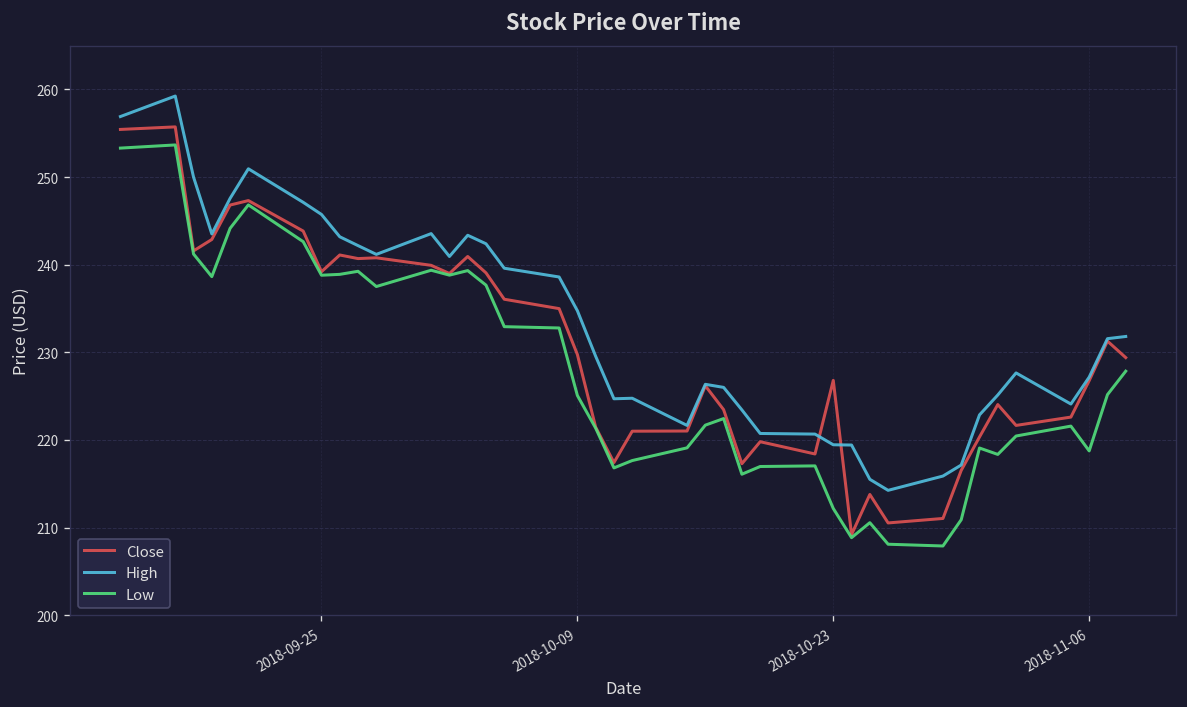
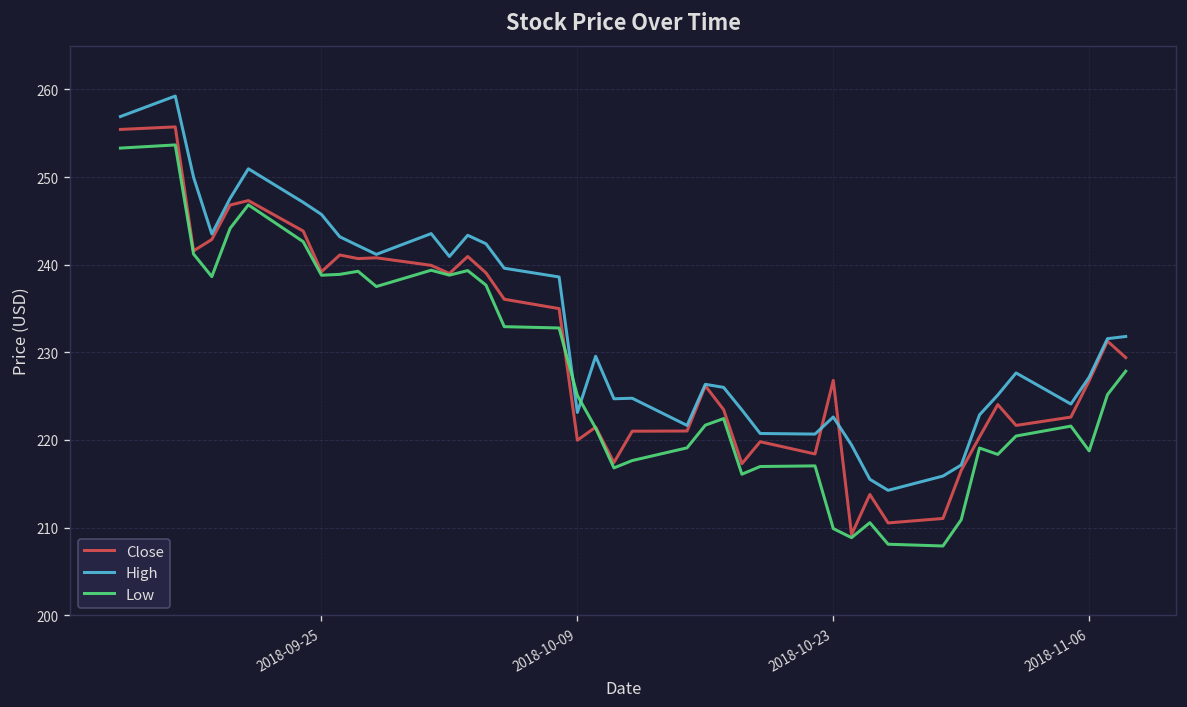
  {
    "Close": {
      "2018-09-25": 239,
-     "2018-10-09": 230,
+     "2018-10-09": 220,
      "2018-10-23": 227,
      "2018-11-06": 227
    },
    "High": {
      "2018-09-25": 246,
-     "2018-10-09": 235,
-     "2018-10-23": 219,
+     "2018-10-09": 223,
+     "2018-10-23": 223,
      "2018-11-06": 227
    },
    "Low": {
      "2018-09-25": 239,
      "2018-10-09": 225,
-     "2018-10-23": 212,
+     "2018-10-23": 210,
      "2018-11-06": 219
    }
  }
